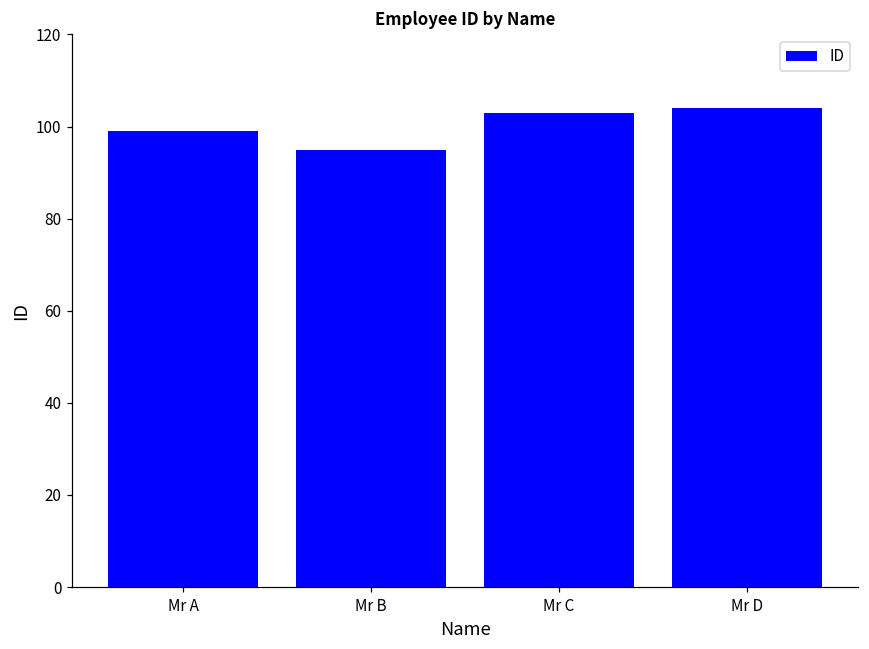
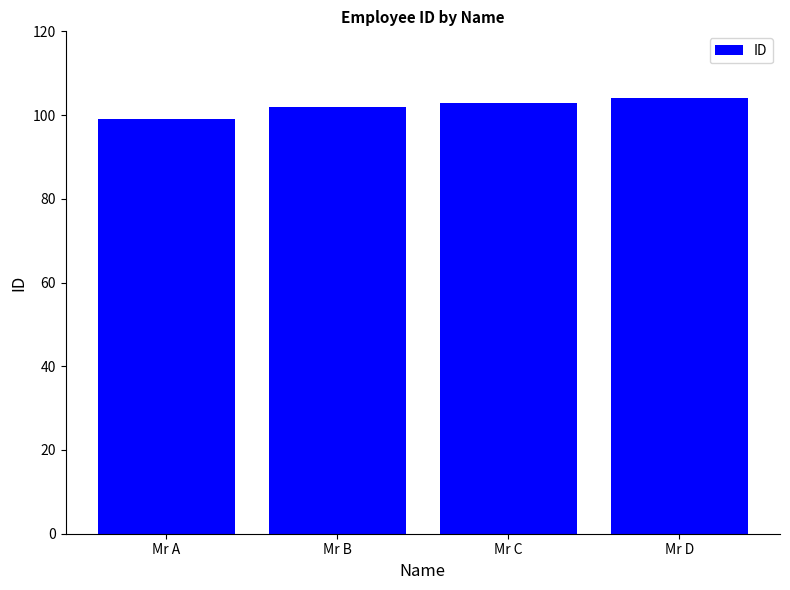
  {
    "Mr A": 99,
-   "Mr B": 95,
+   "Mr B": 102,
    "Mr C": 103,
    "Mr D": 104
  }
